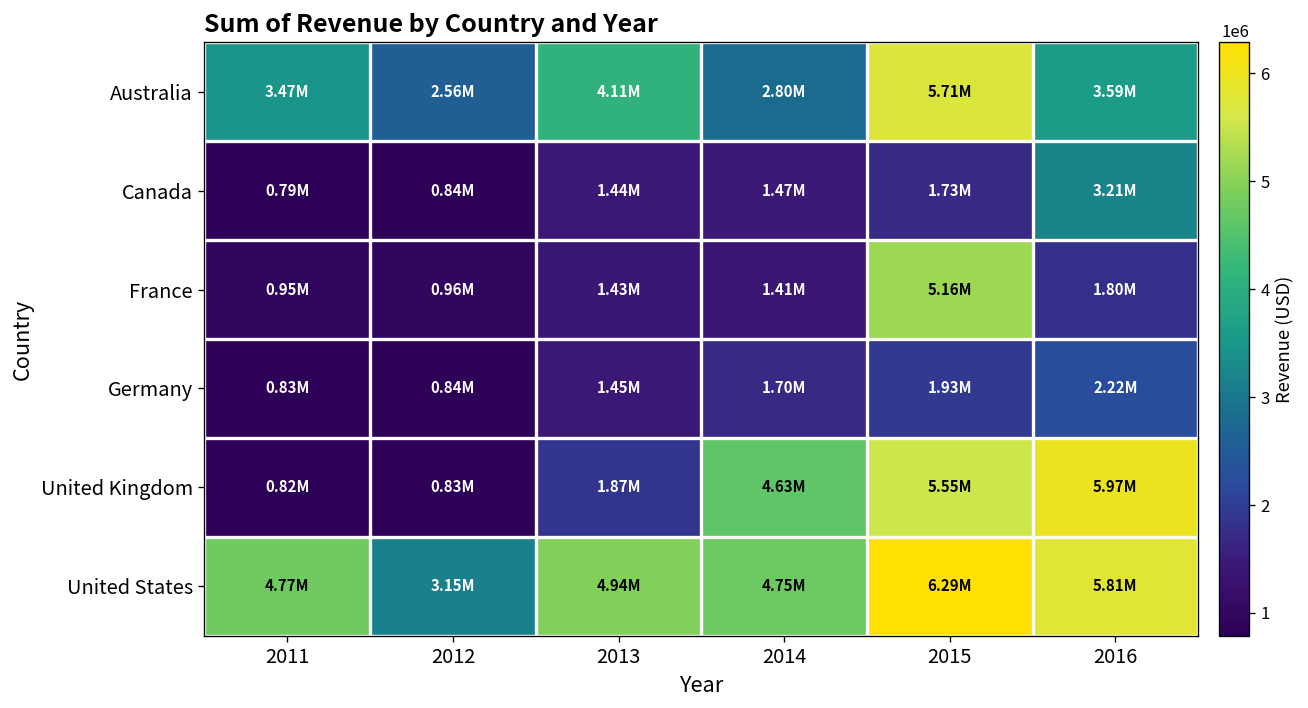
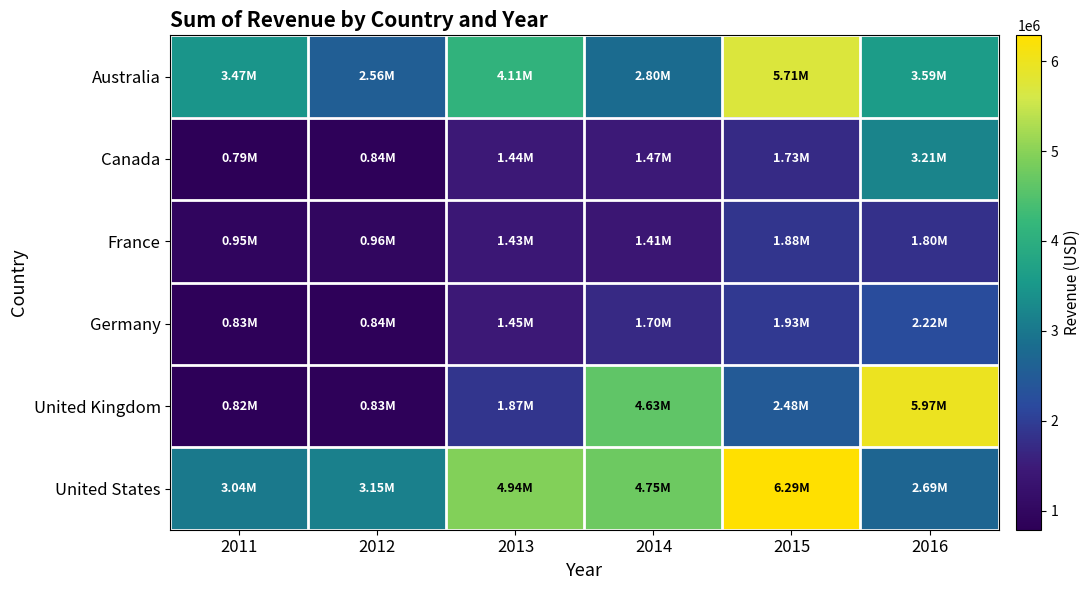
  {
    "Australia": {
      "2011": "3.47M",
      "2012": "2.56M",
      "2013": "4.11M",
      "2014": "2.80M",
      "2015": "5.71M",
      "2016": "3.59M"
    },
    "Canada": {
      "2011": "0.79M",
      "2012": "0.84M",
      "2013": "1.44M",
      "2014": "1.47M",
      "2015": "1.73M",
      "2016": "3.21M"
    },
    "France": {
      "2011": "0.95M",
      "2012": "0.96M",
      "2013": "1.43M",
      "2014": "1.41M",
-     "2015": "5.16M",
+     "2015": "1.88M",
      "2016": "1.80M"
    },
    "Germany": {
      "2011": "0.83M",
      "2012": "0.84M",
      "2013": "1.45M",
      "2014": "1.70M",
      "2015": "1.93M",
      "2016": "2.22M"
    },
    "United Kingdom": {
      "2011": "0.82M",
      "2012": "0.83M",
      "2013": "1.87M",
      "2014": "4.63M",
-     "2015": "5.55M",
+     "2015": "2.48M",
      "2016": "5.97M"
    },
    "United States": {
-     "2011": "4.77M",
+     "2011": "3.04M",
      "2012": "3.15M",
      "2013": "4.94M",
      "2014": "4.75M",
      "2015": "6.29M",
-     "2016": "5.81M"
+     "2016": "2.69M"
    }
  }
